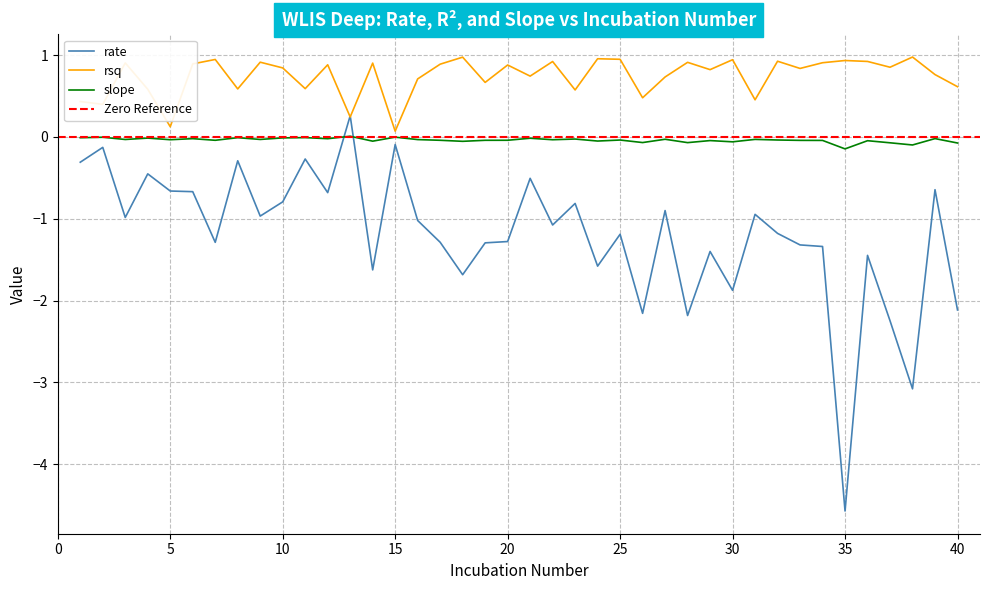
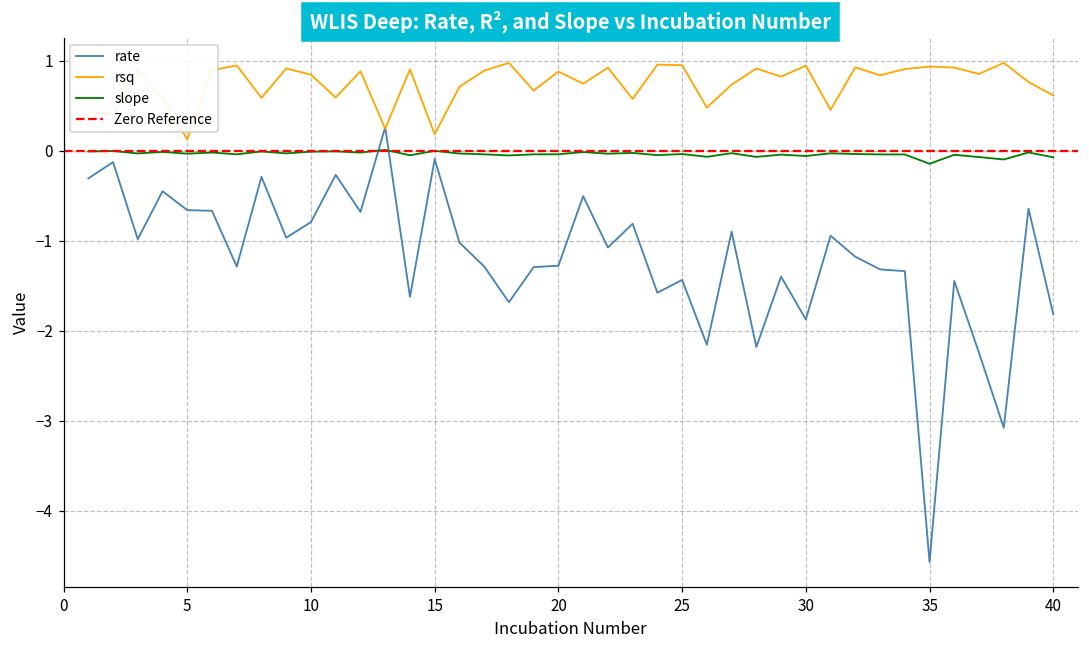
  {
    "rate": {
      "5": -0.7,
      "10": -0.8,
      "15": -0.1,
      "20": -1.3,
-     "25": -1.2,
+     "25": -1.4,
      "30": -1.9,
      "35": -4.6,
-     "40": -2.1
+     "40": -1.8
    },
    "rsq": {
      "5": 0.1,
      "10": 0.8,
-     "15": 0.1,
+     "15": 0.2,
      "20": 0.9,
      "25": 0.9,
      "30": 0.9,
      "35": 0.9,
      "40": 0.6
    },
    "slope": {
      "5": 0.0,
      "10": 0.0,
      "15": 0.0,
      "20": 0.0,
      "25": 0.0,
      "30": -0.1,
      "35": -0.1,
      "40": -0.1
    }
  }
